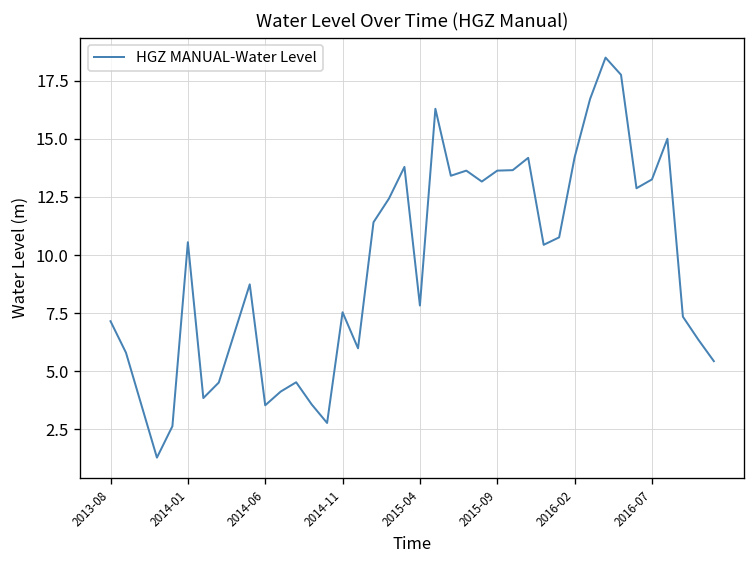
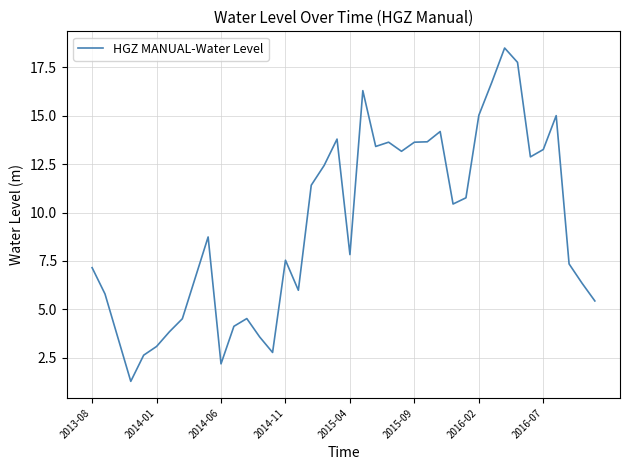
  {
    "2013-08": 7.2,
-   "2014-01": 10.6,
-   "2014-06": 3.5,
+   "2014-01": 3.1,
+   "2014-06": 2.2,
    "2014-11": 7.5,
    "2015-04": 7.8,
    "2015-09": 13.6,
-   "2016-02": 14.2,
+   "2016-02": 15.0,
    "2016-07": 13.3
  }
